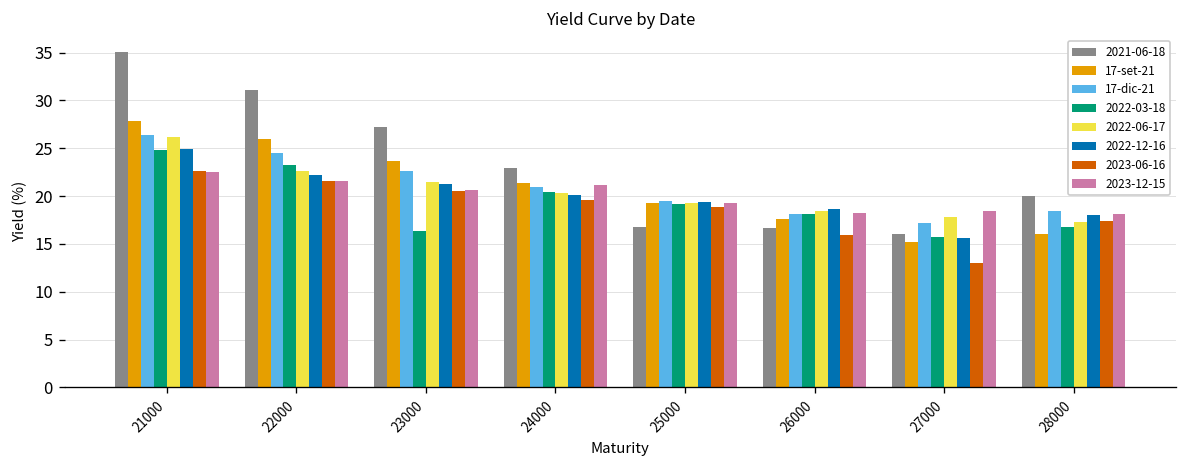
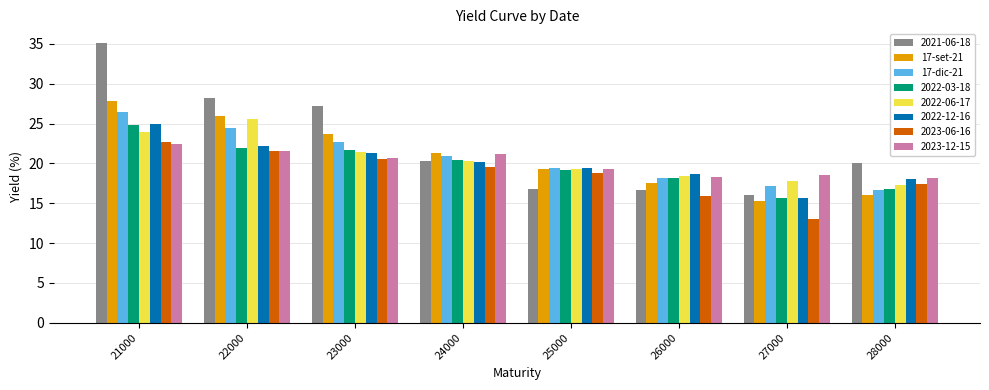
  {
    "2021-06-18": {
      "21000": 35,
-     "22000": 31,
+     "22000": 28,
      "23000": 27,
-     "24000": 23,
+     "24000": 20,
      "25000": 17,
      "26000": 17,
      "27000": 16,
      "28000": 20
    },
    "17-set-21": {
      "21000": 28,
      "22000": 26,
      "23000": 24,
      "24000": 21,
      "25000": 19,
      "26000": 18,
      "27000": 15,
      "28000": 16
    },
    "17-dic-21": {
      "21000": 26,
      "22000": 24,
      "23000": 23,
      "24000": 21,
      "25000": 19,
      "26000": 18,
      "27000": 17,
-     "28000": 18
+     "28000": 17
    },
    "2022-03-18": {
      "21000": 25,
-     "22000": 23,
-     "23000": 16,
+     "22000": 22,
+     "23000": 22,
      "24000": 20,
      "25000": 19,
      "26000": 18,
      "27000": 16,
      "28000": 17
    },
    "2022-06-17": {
-     "21000": 26,
-     "22000": 23,
+     "21000": 24,
+     "22000": 26,
      "23000": 21,
      "24000": 20,
      "25000": 19,
      "26000": 18,
      "27000": 18,
      "28000": 17
    },
    "2022-12-16": {
      "21000": 25,
      "22000": 22,
      "23000": 21,
      "24000": 20,
      "25000": 19,
      "26000": 19,
      "27000": 16,
      "28000": 18
    },
    "2023-06-16": {
      "21000": 23,
      "22000": 22,
      "23000": 21,
      "24000": 20,
      "25000": 19,
      "26000": 16,
      "27000": 13,
      "28000": 17
    },
    "2023-12-15": {
      "21000": 22,
      "22000": 22,
      "23000": 21,
      "24000": 21,
      "25000": 19,
      "26000": 18,
      "27000": 18,
      "28000": 18
    }
  }
